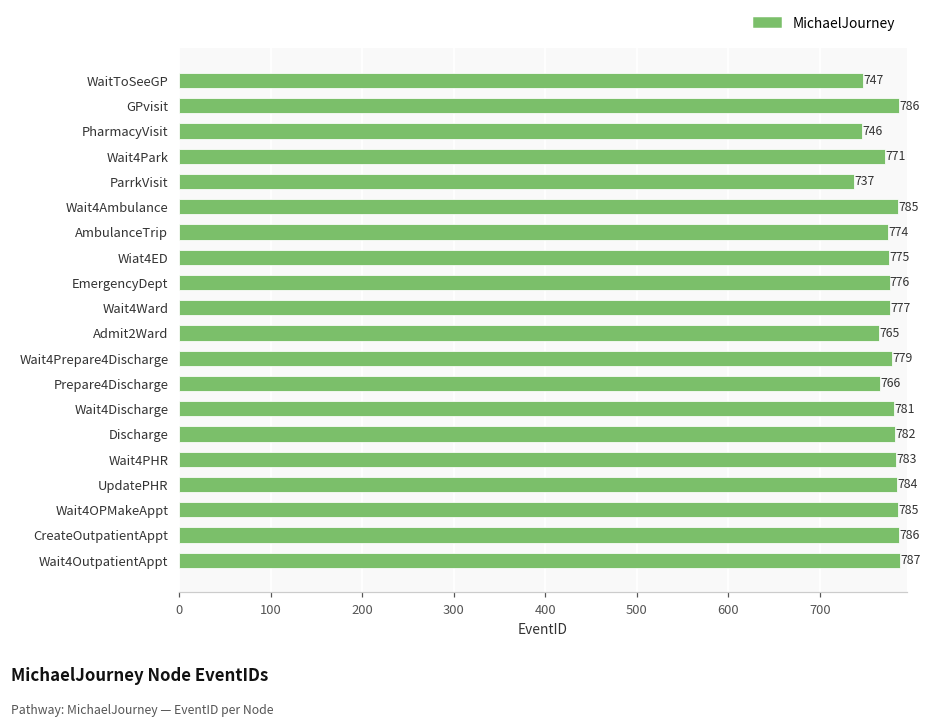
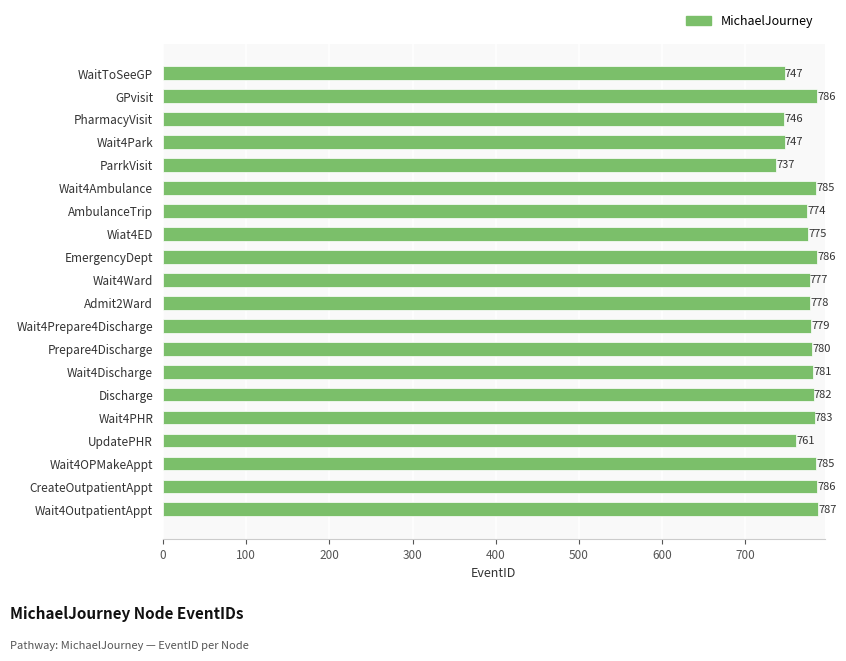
  {
    "WaitToSeeGP": 747,
    "GPvisit": 786,
    "PharmacyVisit": 746,
-   "Wait4Park": 771,
+   "Wait4Park": 747,
    "ParrkVisit": 737,
    "Wait4Ambulance": 785,
    "AmbulanceTrip": 774,
    "Wiat4ED": 775,
-   "EmergencyDept": 776,
+   "EmergencyDept": 786,
    "Wait4Ward": 777,
-   "Admit2Ward": 765,
+   "Admit2Ward": 778,
    "Wait4Prepare4Discharge": 779,
-   "Prepare4Discharge": 766,
+   "Prepare4Discharge": 780,
    "Wait4Discharge": 781,
    "Discharge": 782,
    "Wait4PHR": 783,
-   "UpdatePHR": 784,
+   "UpdatePHR": 761,
    "Wait4OPMakeAppt": 785,
    "CreateOutpatientAppt": 786,
    "Wait4OutpatientAppt": 787
  }
